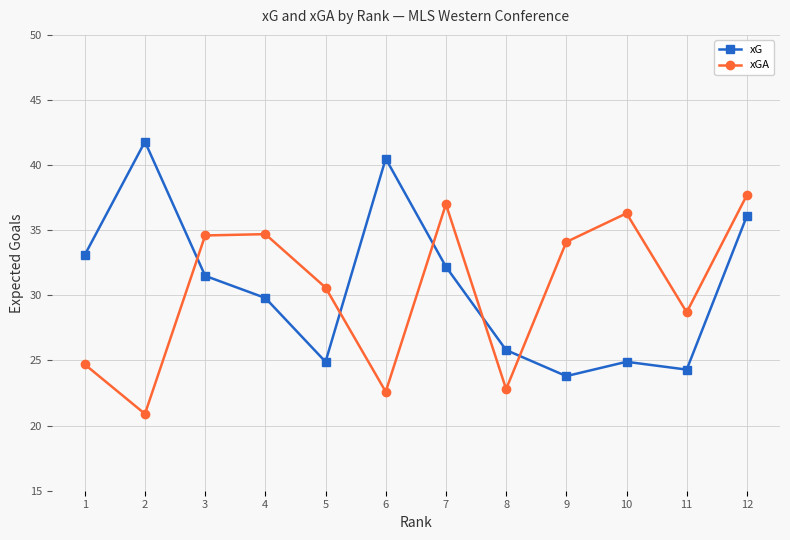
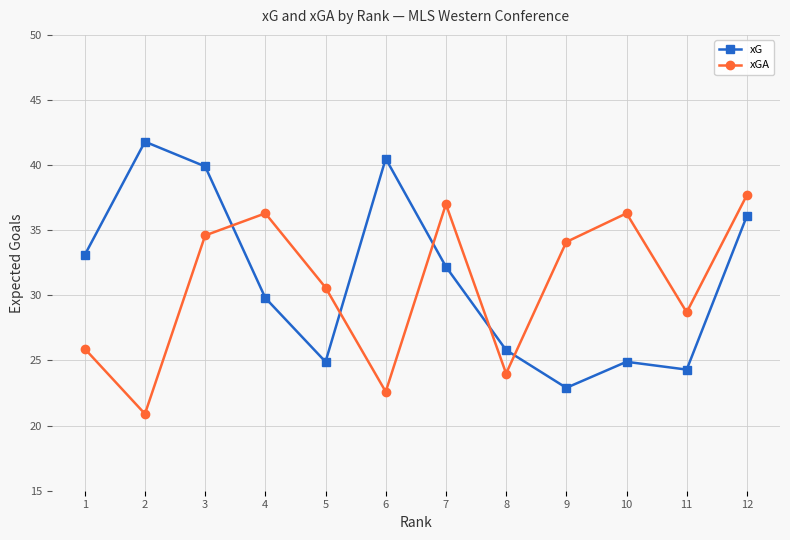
  {
    "xG": {
      "1": 33.1,
      "2": 41.8,
-     "3": 31.5,
+     "3": 39.9,
      "4": 29.8,
      "5": 24.9,
      "6": 40.5,
      "7": 32.2,
      "8": 25.8,
-     "9": 23.8,
+     "9": 22.9,
      "10": 24.9,
      "11": 24.3,
      "12": 36.1
    },
    "xGA": {
-     "1": 24.7,
+     "1": 25.9,
      "2": 20.9,
      "3": 34.6,
-     "4": 34.7,
+     "4": 36.3,
      "5": 30.6,
      "6": 22.6,
      "7": 37.0,
-     "8": 22.8,
+     "8": 24.0,
      "9": 34.1,
      "10": 36.3,
      "11": 28.7,
      "12": 37.7
    }
  }
